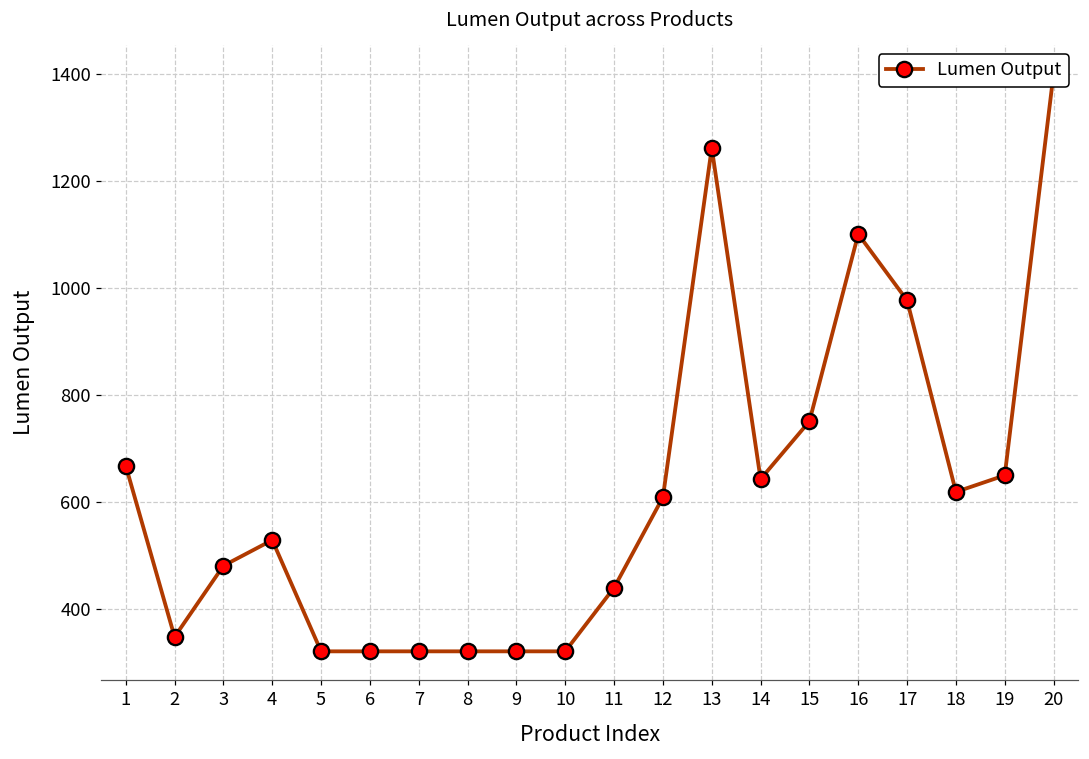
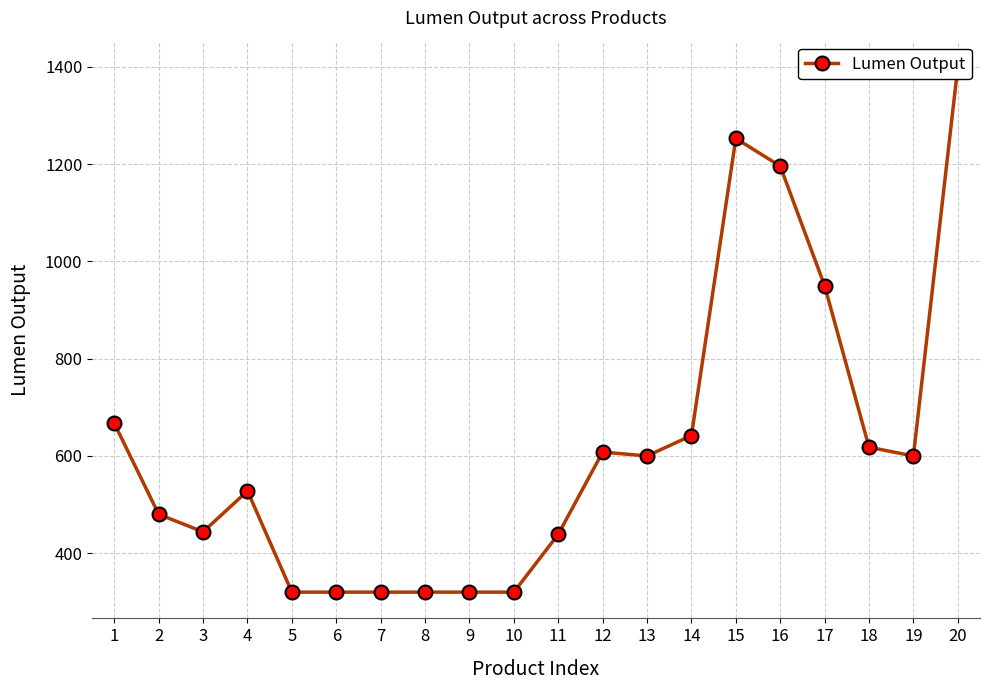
  {
    "1": 670,
-   "2": 350,
-   "3": 480,
+   "2": 480,
+   "3": 440,
    "4": 530,
    "5": 320,
    "6": 320,
    "7": 320,
    "8": 320,
    "9": 320,
    "10": 320,
    "11": 440,
    "12": 610,
-   "13": 1260,
+   "13": 600,
    "14": 640,
-   "15": 750,
-   "16": 1100,
-   "17": 980,
+   "15": 1250,
+   "16": 1200,
+   "17": 950,
    "18": 620,
-   "19": 650
+   "19": 600
  }
